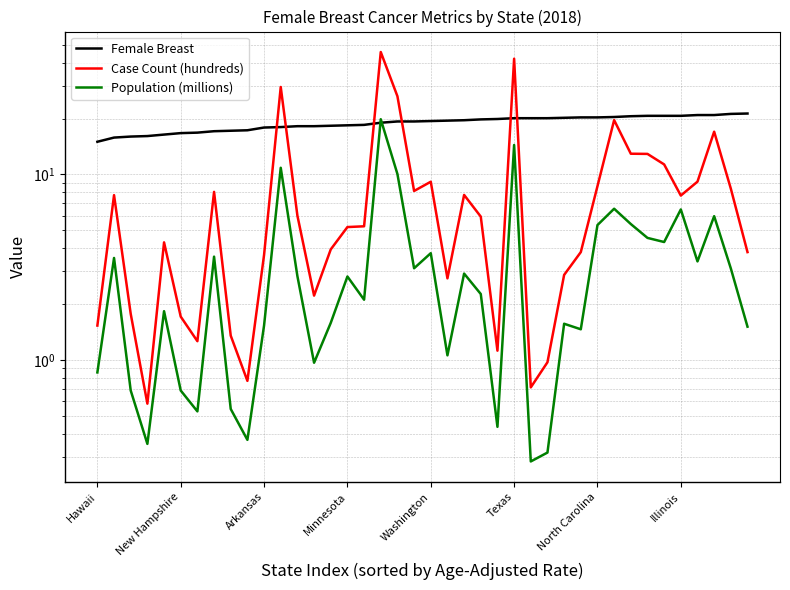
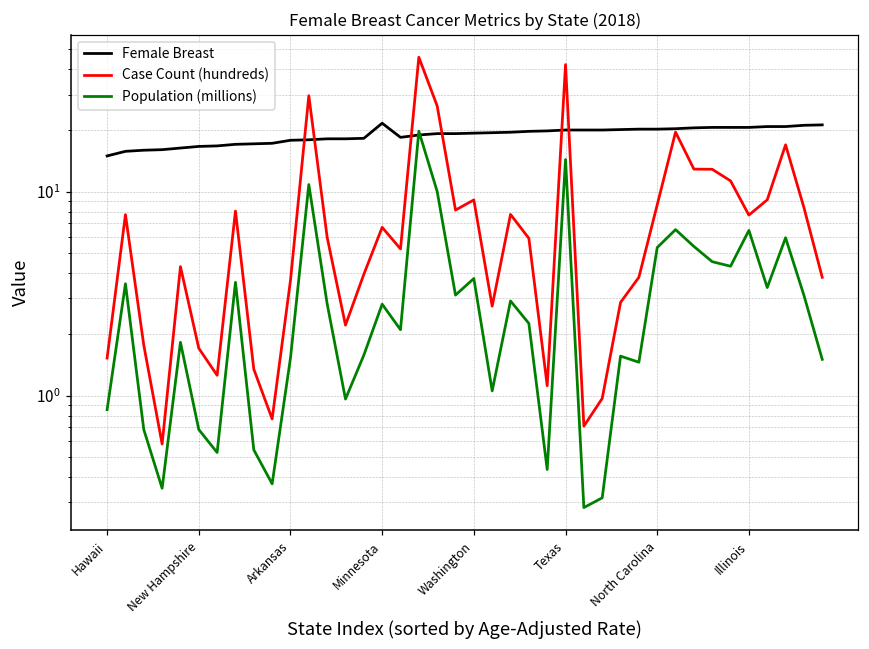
  {
    "Female Breast": {
      "Hawaii": 15,
      "New Hampshire": 17,
      "Arkansas": 18,
-     "Minnesota": 18,
+     "Minnesota": 22,
      "Washington": 19,
      "Texas": 20,
      "North Carolina": 20,
      "Illinois": 21
    },
    "Case Count (hundreds)": {
      "Hawaii": 1.5,
      "New Hampshire": 1.7,
      "Arkansas": 3.7,
-     "Minnesota": 5.2,
+     "Minnesota": 6.7,
      "Washington": 9,
      "Texas": 42,
      "North Carolina": 9,
      "Illinois": 7.7
    },
    "Population (millions)": {
      "Hawaii": 0.9,
      "New Hampshire": 0.7,
      "Arkansas": 1.5,
      "Minnesota": 2.8,
      "Washington": 3.8,
      "Texas": 14,
      "North Carolina": 5.3,
      "Illinois": 6.5
    }
  }
